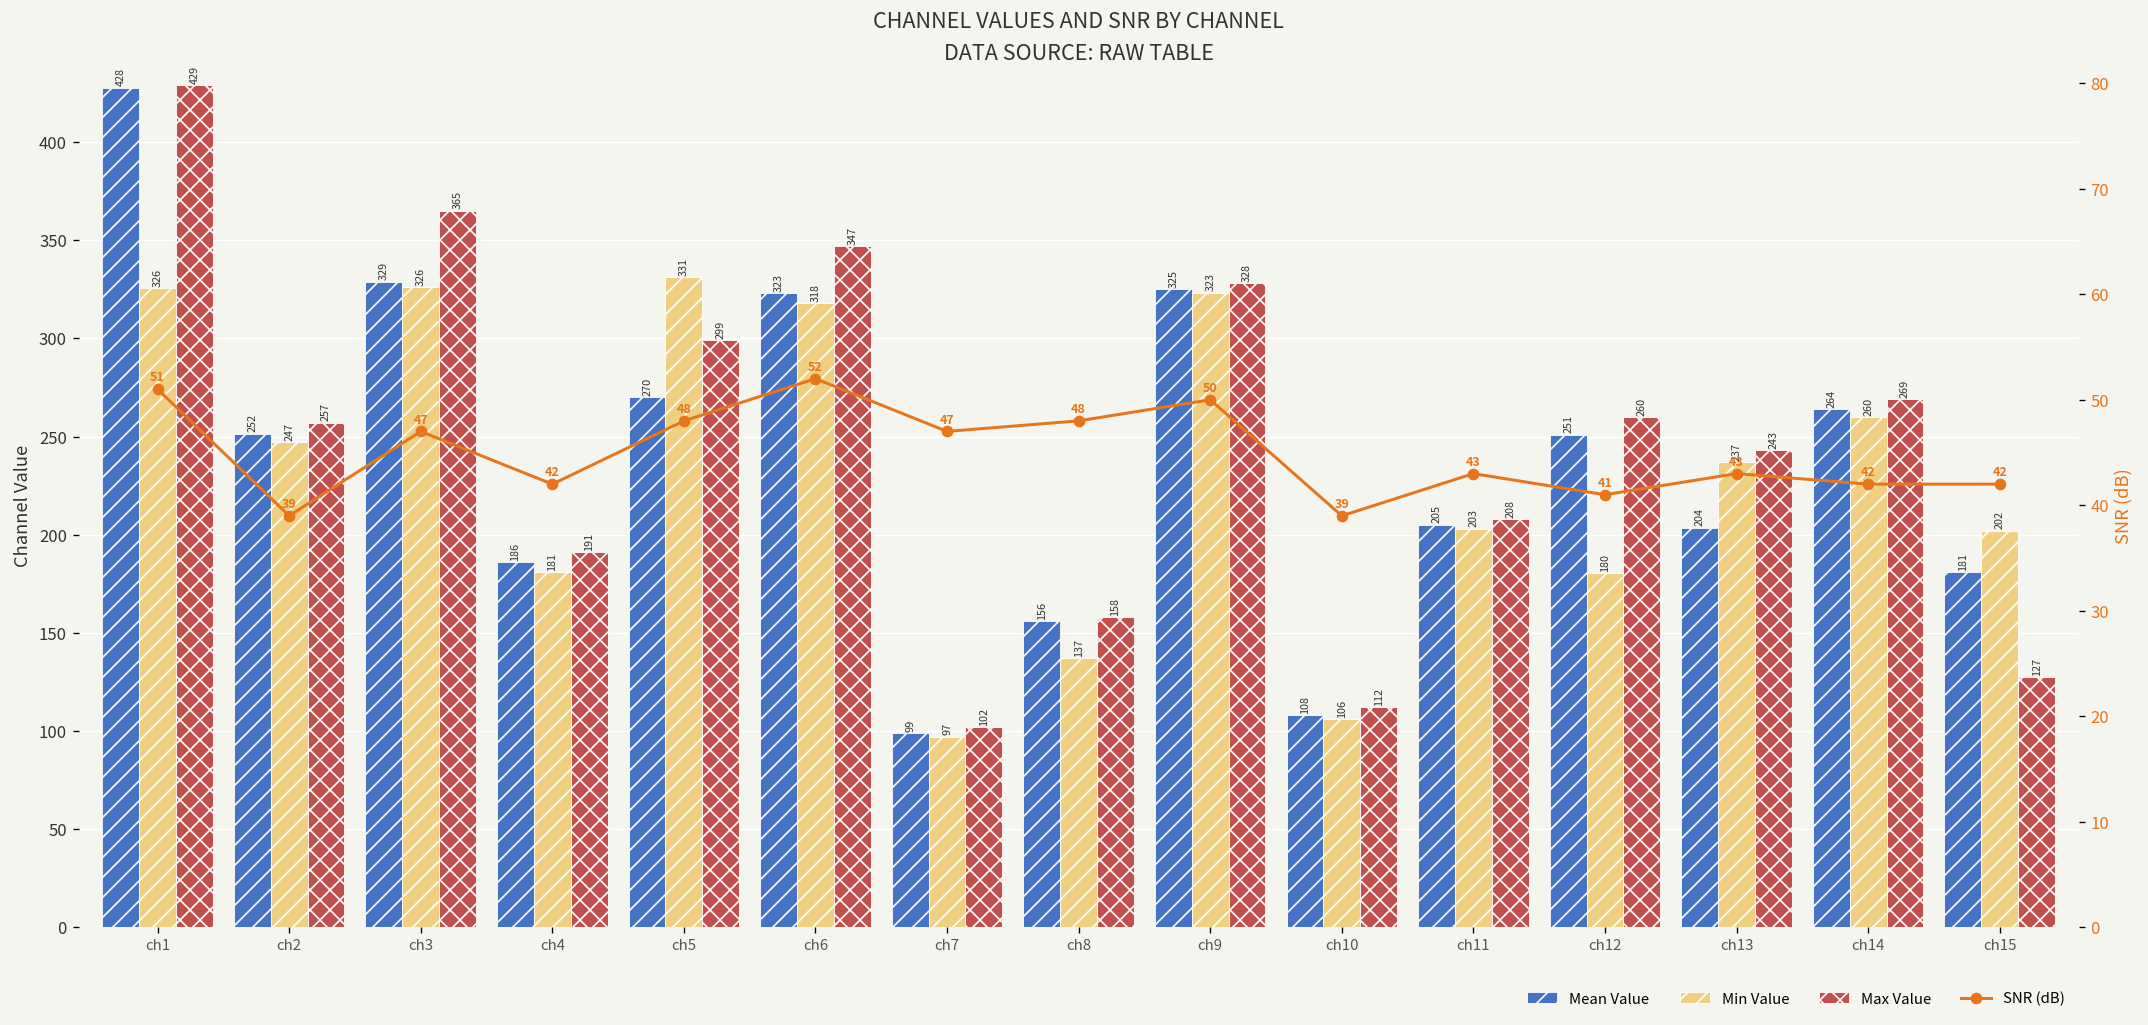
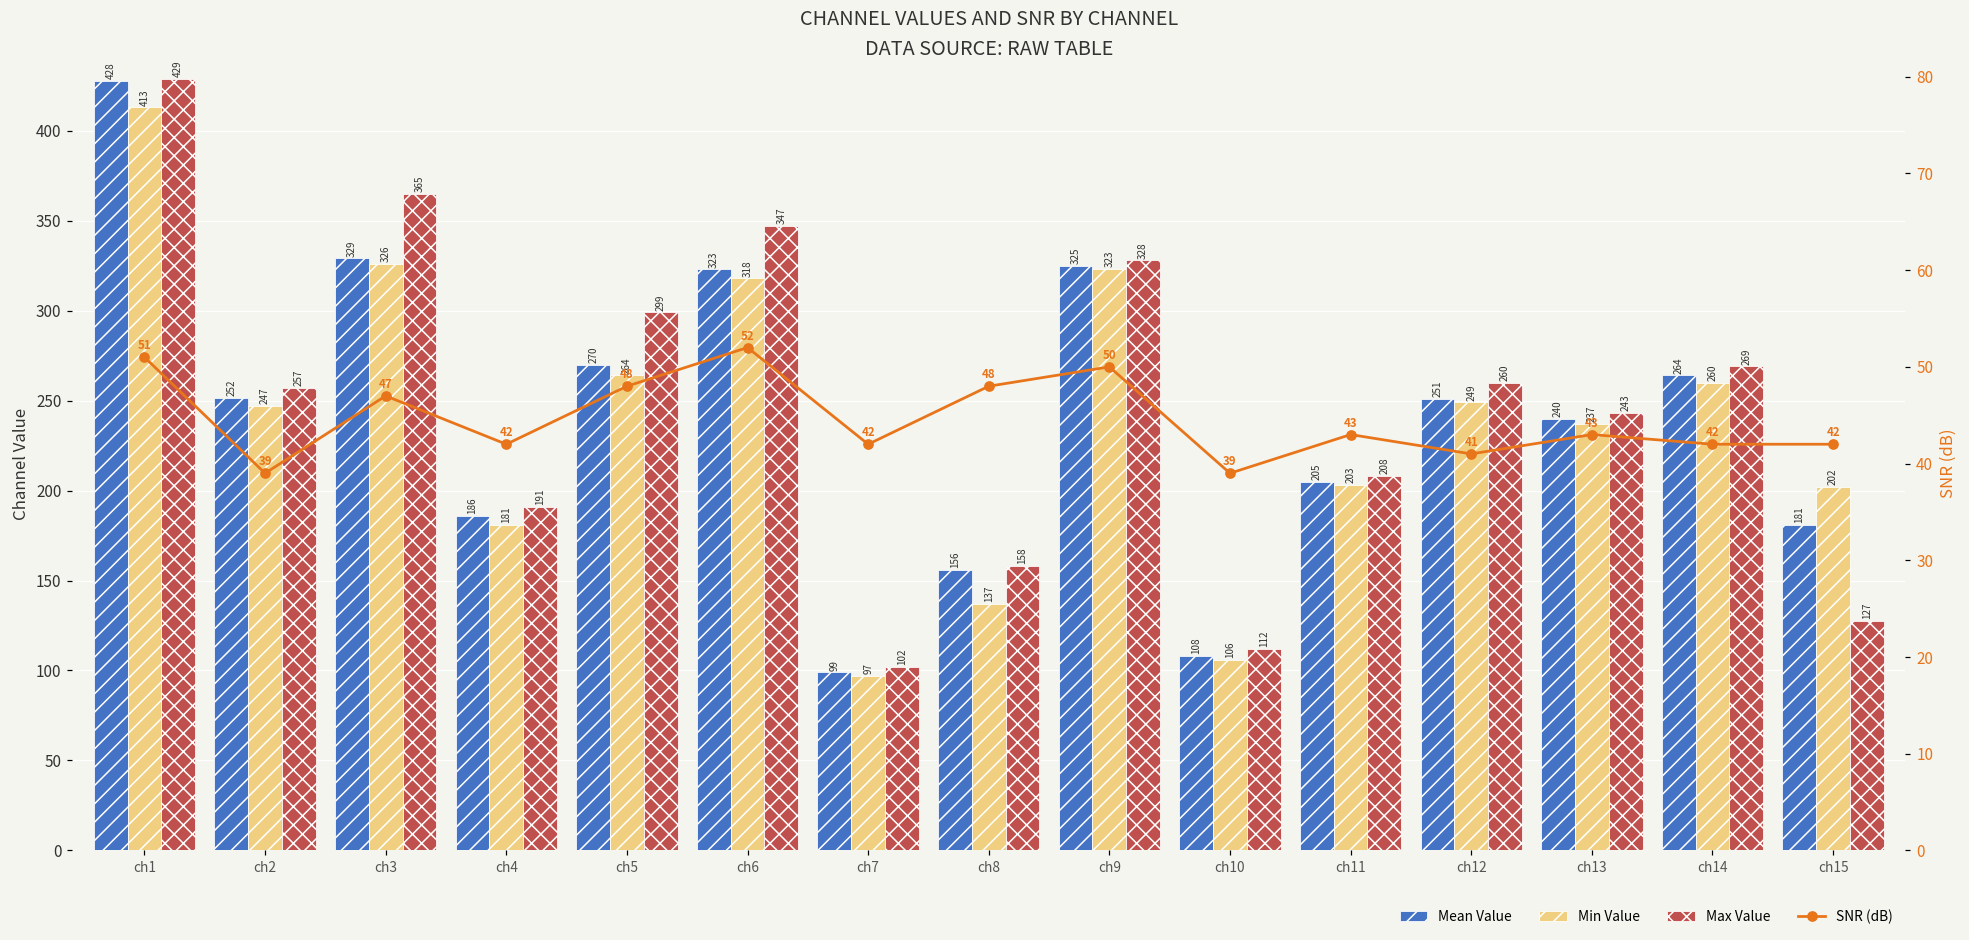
  {
    "Mean Value": {
      "ch1": 428,
      "ch2": 252,
      "ch3": 329,
      "ch4": 186,
      "ch5": 270,
      "ch6": 323,
      "ch7": 99,
      "ch8": 156,
      "ch9": 325,
      "ch10": 108,
      "ch11": 205,
      "ch12": 251,
-     "ch13": 204,
+     "ch13": 240,
      "ch14": 264,
      "ch15": 181
    },
    "Min Value": {
-     "ch1": 326,
+     "ch1": 413,
      "ch2": 247,
      "ch3": 326,
      "ch4": 181,
-     "ch5": 331,
+     "ch5": 264,
      "ch6": 318,
      "ch7": 97,
      "ch8": 137,
      "ch9": 323,
      "ch10": 106,
      "ch11": 203,
-     "ch12": 180,
+     "ch12": 249,
      "ch14": 260,
      "ch15": 202
    },
    "Max Value": {
      "ch1": 429,
      "ch2": 257,
      "ch3": 365,
      "ch4": 191,
      "ch5": 299,
      "ch6": 347,
      "ch7": 102,
      "ch8": 158,
      "ch9": 328,
      "ch10": 112,
      "ch11": 208,
      "ch12": 260,
      "ch13": 243,
      "ch14": 269,
      "ch15": 127
    },
    "SNR (dB)": {
      "ch1": 51,
      "ch2": 39,
      "ch3": 47,
      "ch4": 42,
      "ch5": 48,
      "ch6": 52,
-     "ch7": 47,
+     "ch7": 42,
      "ch8": 48,
      "ch9": 50,
      "ch10": 39,
      "ch11": 43,
      "ch12": 41,
      "ch14": 42,
      "ch15": 42
    }
  }
